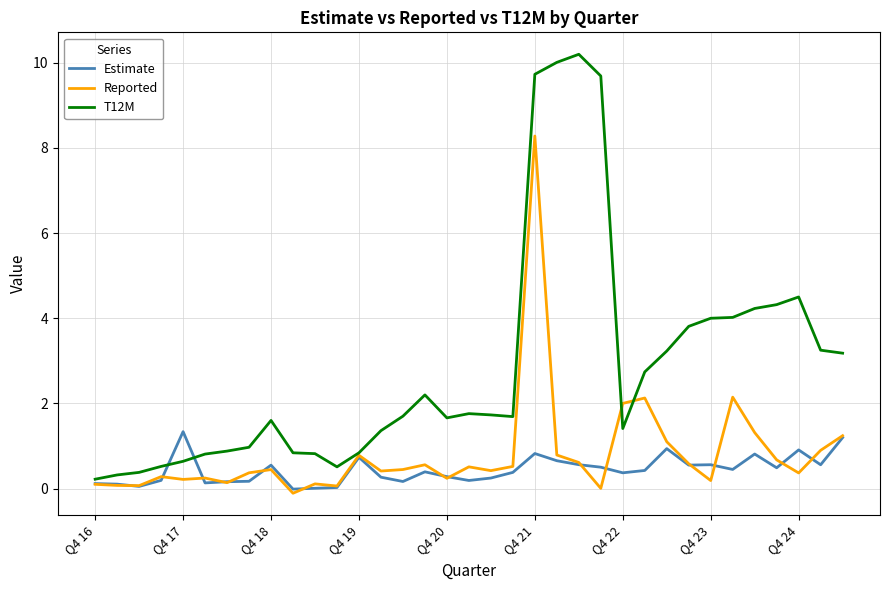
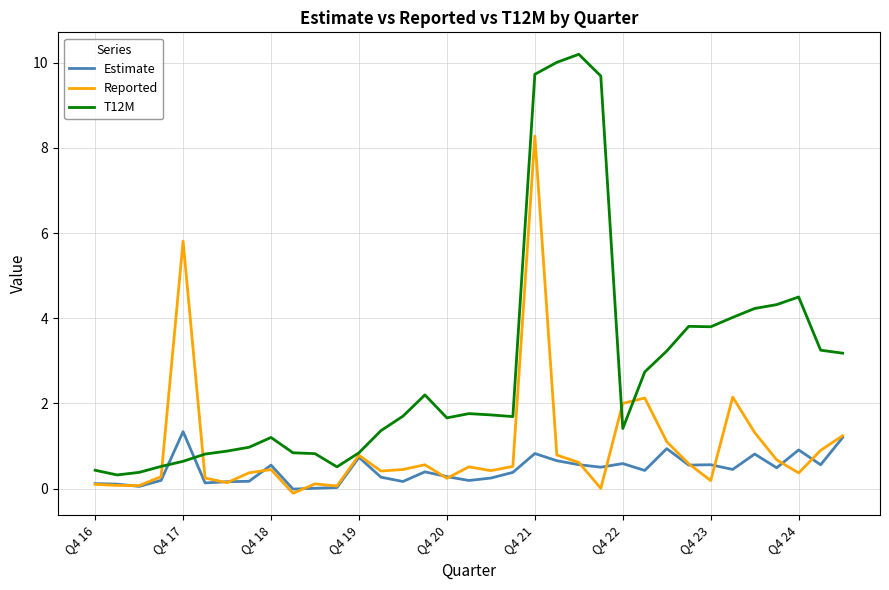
  {
    "Estimate": {
      "Q4 17": 1.3,
      "Q4 18": 0.6,
      "Q4 21": 0.8,
-     "Q4 22": 0.4,
+     "Q4 22": 0.6,
      "Q4 23": 0.6,
      "Q4 24": 0.9
    },
    "Reported": {
-     "Q4 17": 0.2,
+     "Q4 17": 5.8,
      "Q4 18": 0.4,
      "Q4 21": 8.3,
      "Q4 22": 2.0,
      "Q4 23": 0.2,
      "Q4 24": 0.4
    },
    "T12M": {
-     "Q4 16": 0.2,
+     "Q4 16": 0.4,
      "Q4 17": 0.6,
-     "Q4 18": 1.6,
+     "Q4 18": 1.2,
      "Q4 20": 1.7,
      "Q4 21": 9.7,
      "Q4 22": 1.4,
-     "Q4 23": 4.0,
+     "Q4 23": 3.8,
      "Q4 24": 4.5
    }
  }
